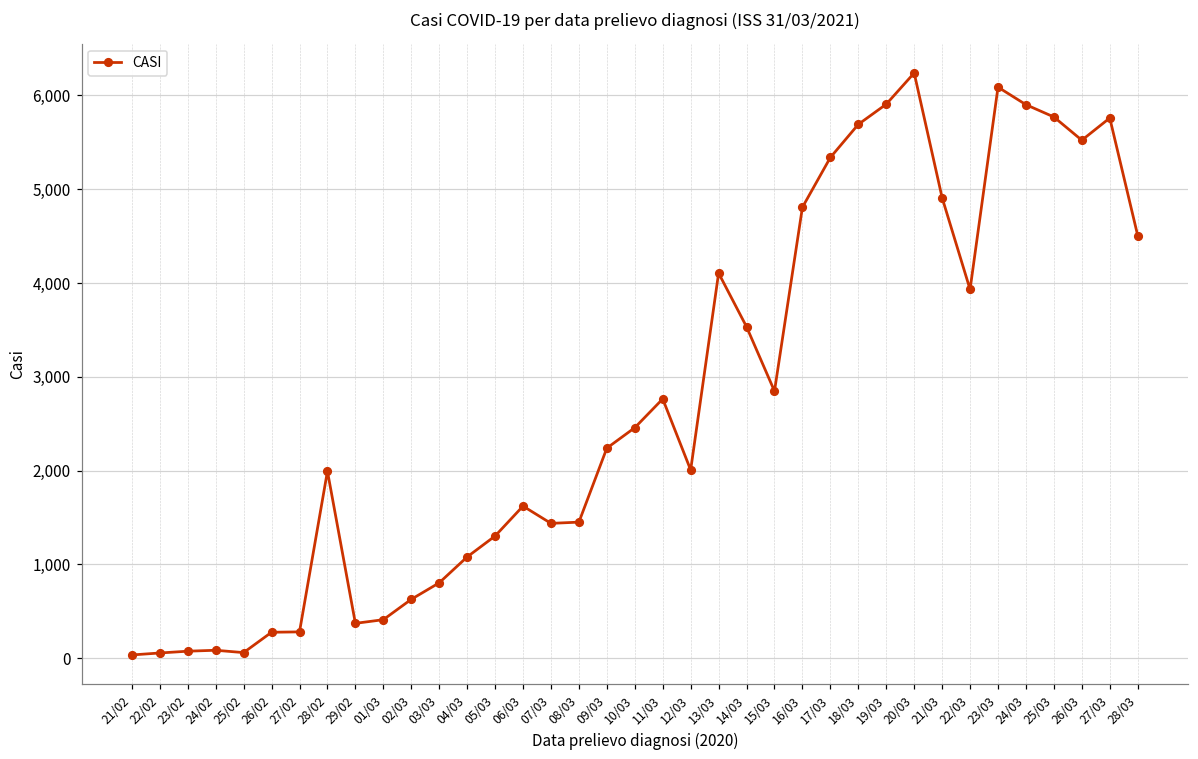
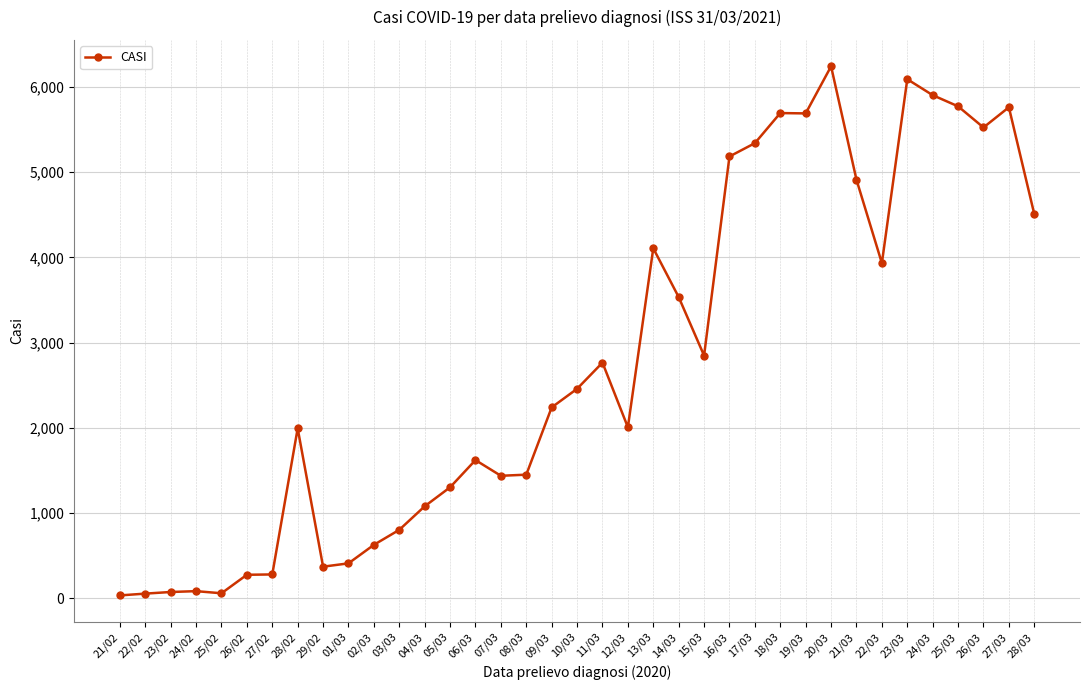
  {
    "21/02": "0",
    "22/02": "100",
    "23/02": "100",
    "24/02": "100",
    "25/02": "100",
    "26/02": "300",
    "27/02": "300",
    "28/02": "2,000",
    "29/02": "400",
    "01/03": "400",
    "02/03": "600",
    "03/03": "800",
    "04/03": "1,100",
    "05/03": "1,300",
    "06/03": "1,600",
    "07/03": "1,400",
    "08/03": "1,500",
    "09/03": "2,200",
    "10/03": "2,500",
    "11/03": "2,800",
    "12/03": "2,000",
    "13/03": "4,100",
    "14/03": "3,500",
    "15/03": "2,800",
-   "16/03": "4,800",
+   "16/03": "5,200",
    "17/03": "5,300",
    "18/03": "5,700",
-   "19/03": "5,900",
+   "19/03": "5,700",
    "20/03": "6,200",
    "21/03": "4,900",
    "22/03": "3,900",
    "23/03": "6,100",
    "24/03": "5,900",
    "25/03": "5,800",
    "26/03": "5,500",
    "27/03": "5,800",
    "28/03": "4,500"
  }
